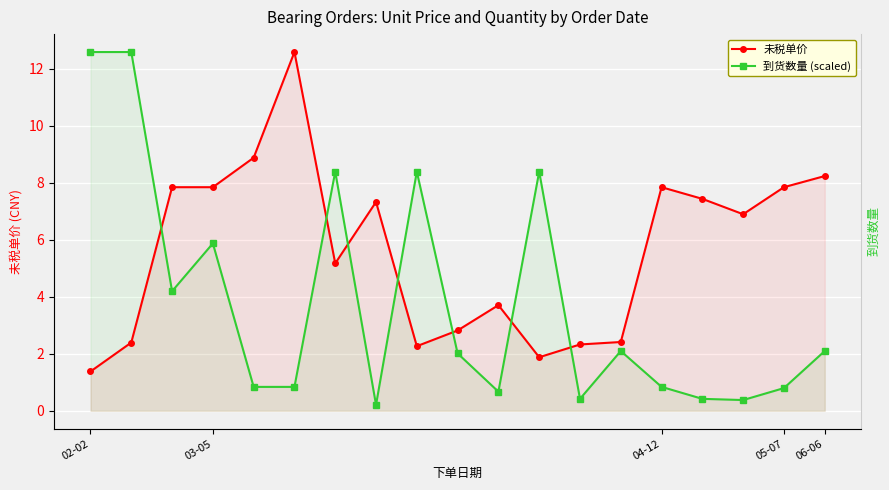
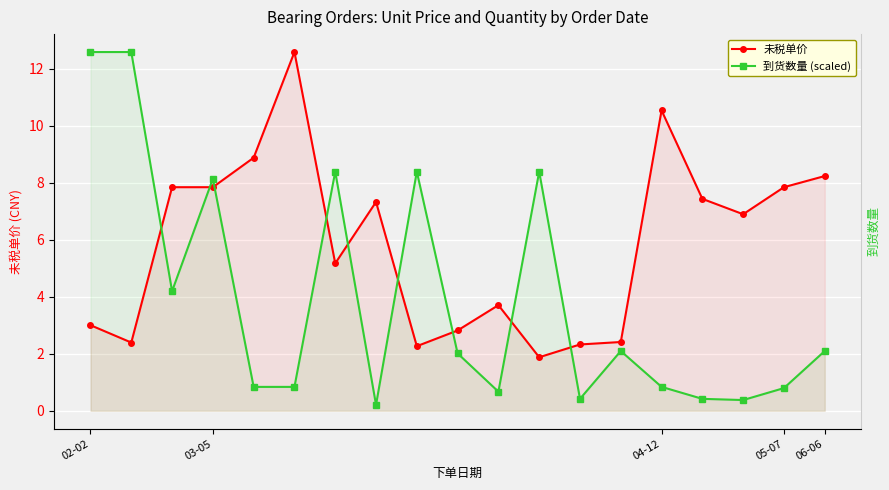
  {
    "未税单价": {
-     "02-02": 1.4,
+     "02-02": 3.0,
      "03-05": 7.8,
-     "04-12": 7.8,
+     "04-12": 10.5,
      "05-07": 7.8,
      "06-06": 8.2
    },
    "到货数量 (scaled)": {
      "02-02": 12.6,
-     "03-05": 5.9,
+     "03-05": 8.1,
      "04-12": 0.8,
      "05-07": 0.8,
      "06-06": 2.1
    }
  }
